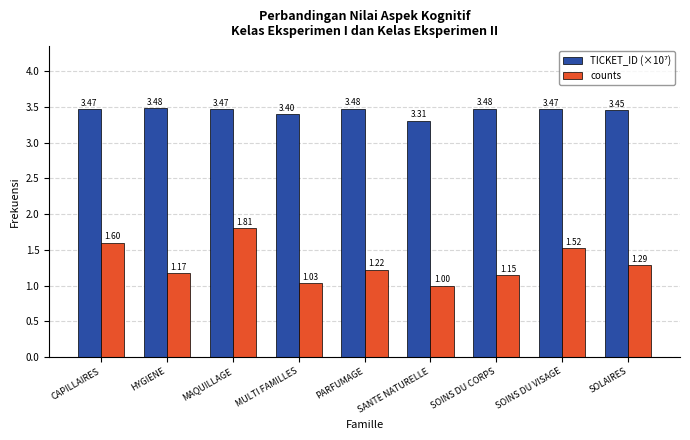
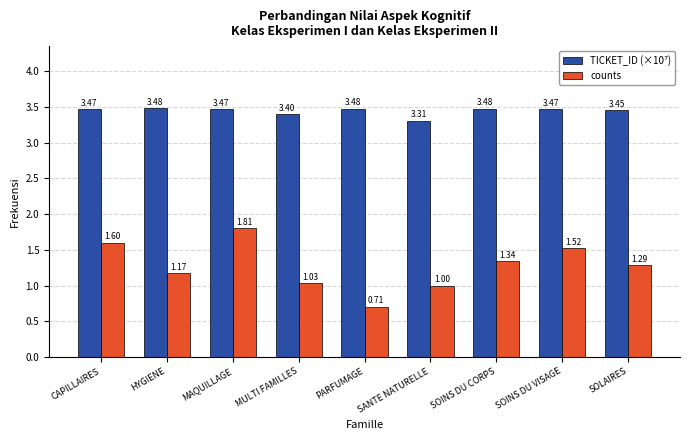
  {
    "TICKET_ID (×10⁷)": {
      "CAPILLAIRES": 3.47,
      "HYGIENE": 3.48,
      "MAQUILLAGE": 3.47,
      "MULTI FAMILLES": 3.40,
      "PARFUMAGE": 3.48,
      "SANTE NATURELLE": 3.31,
      "SOINS DU CORPS": 3.48,
      "SOINS DU VISAGE": 3.47,
      "SOLAIRES": 3.45
    },
    "counts": {
      "CAPILLAIRES": 1.60,
      "HYGIENE": 1.17,
      "MAQUILLAGE": 1.81,
      "MULTI FAMILLES": 1.03,
-     "PARFUMAGE": 1.22,
+     "PARFUMAGE": 0.71,
      "SANTE NATURELLE": 1.00,
-     "SOINS DU CORPS": 1.15,
+     "SOINS DU CORPS": 1.34,
      "SOINS DU VISAGE": 1.52,
      "SOLAIRES": 1.29
    }
  }
